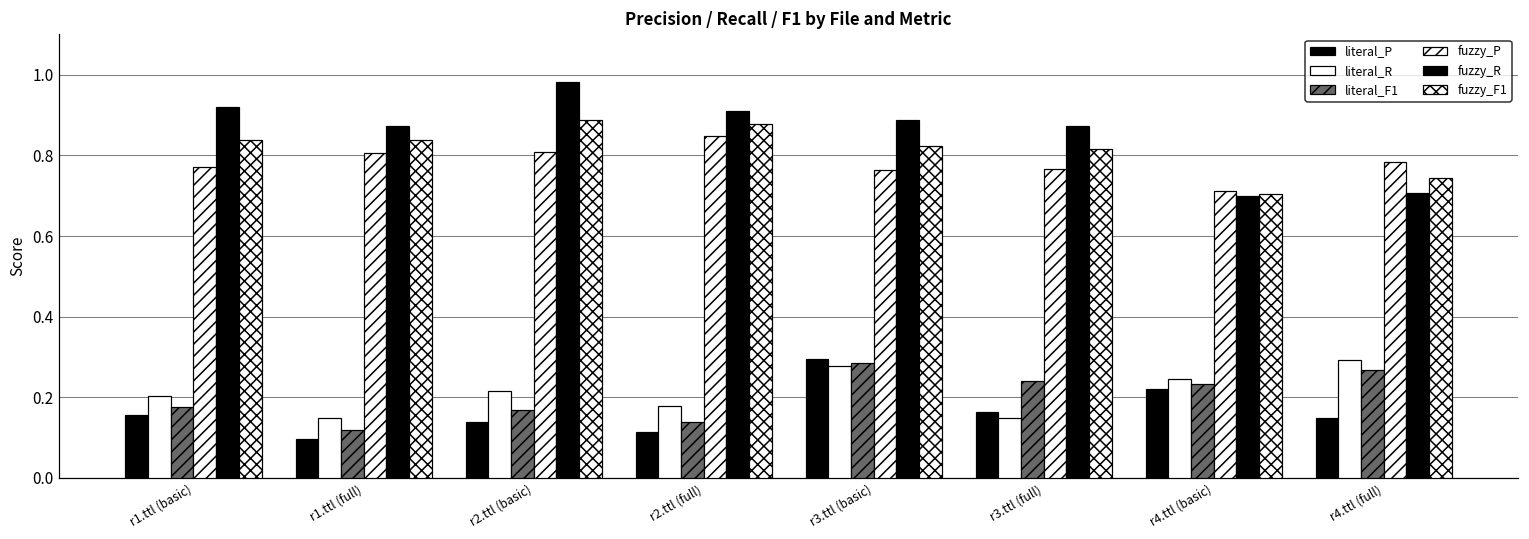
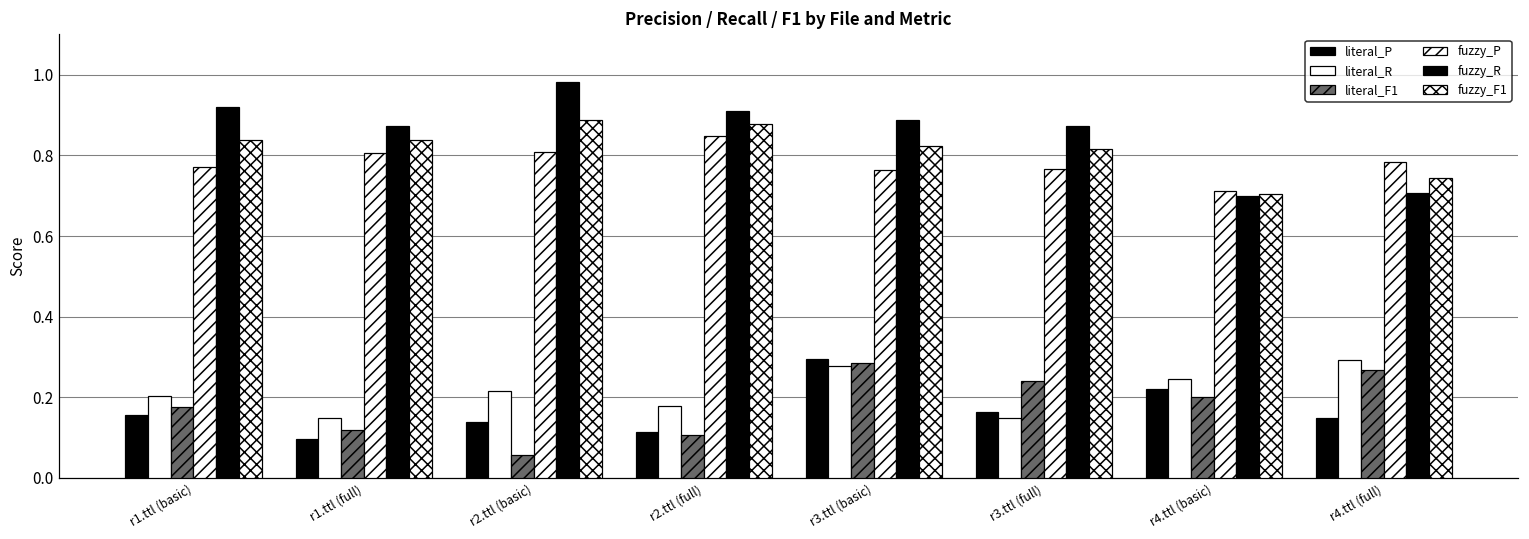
  {
    "literal_F1": {
      "r1.ttl (basic)": 0.18,
      "r1.ttl (full)": 0.12,
-     "r2.ttl (basic)": 0.17,
-     "r2.ttl (full)": 0.14,
+     "r2.ttl (basic)": 0.06,
+     "r2.ttl (full)": 0.11,
      "r3.ttl (basic)": 0.29,
      "r3.ttl (full)": 0.24,
-     "r4.ttl (basic)": 0.23,
+     "r4.ttl (basic)": 0.20,
      "r4.ttl (full)": 0.27
    }
  }
